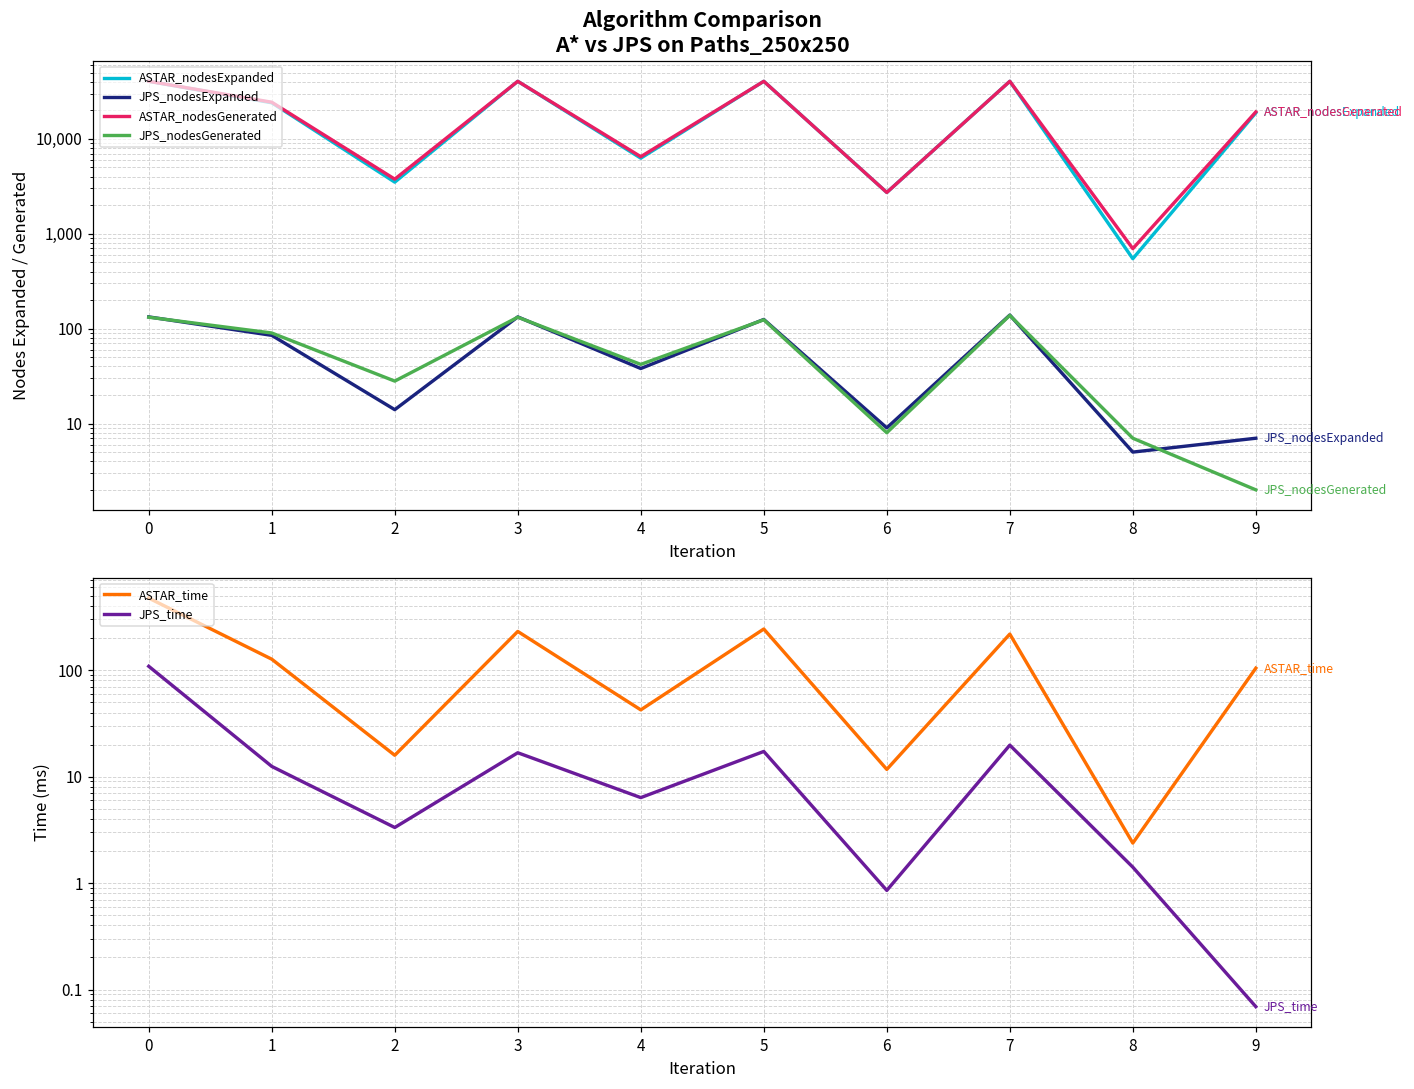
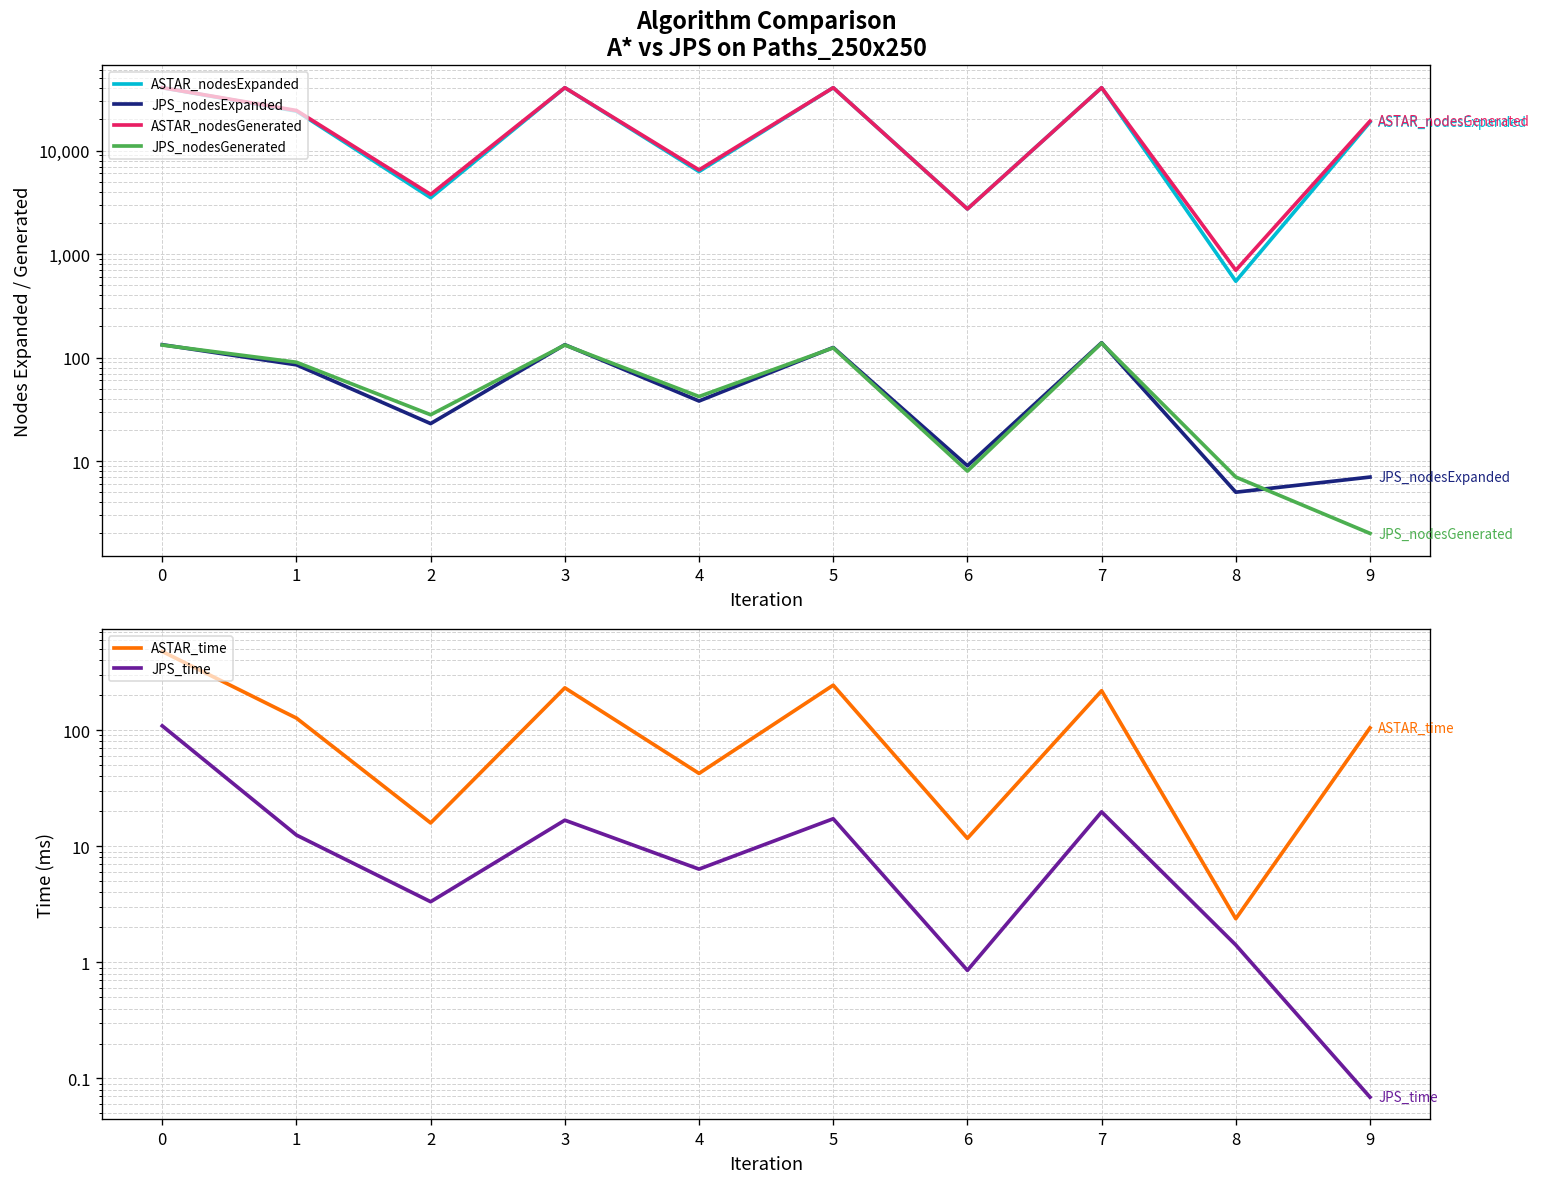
  {
    "Algorithm Comparison A* vs JPS on Paths_250x250": {
      "ASTAR_nodesExpanded": {
        "2": "3,500",
        "8": "500"
      },
      "JPS_nodesExpanded": {
-       "2": "14",
+       "2": "23",
        "4": "40",
        "6": "9",
        "8": "5",
        "9": "7"
      },
      "ASTAR_nodesGenerated": {
        "2": "4,000",
        "8": "700"
      },
      "JPS_nodesGenerated": {
        "2": "28",
        "4": "40",
        "6": "8",
        "8": "7",
        "9": "2"
      }
    }
  }
